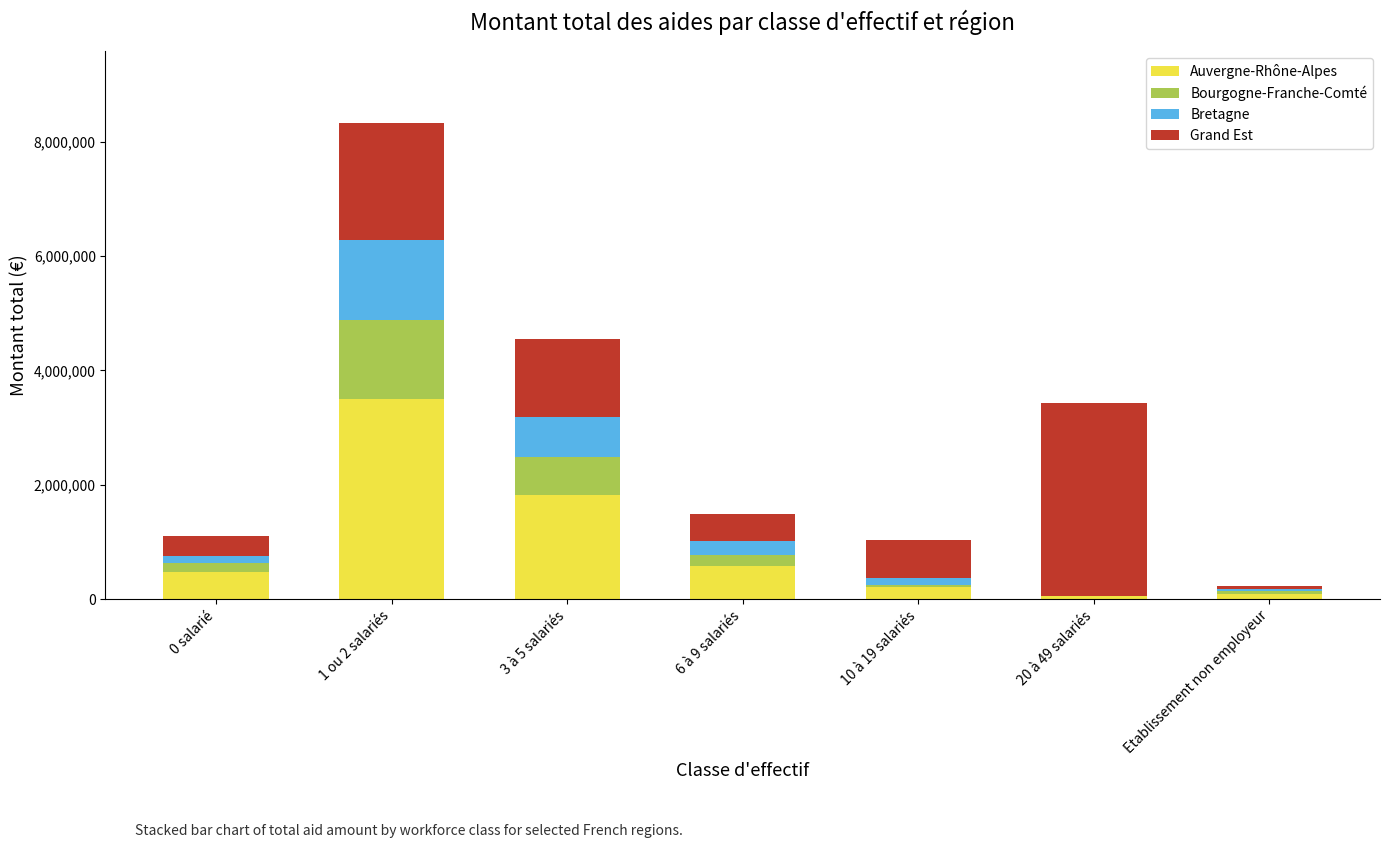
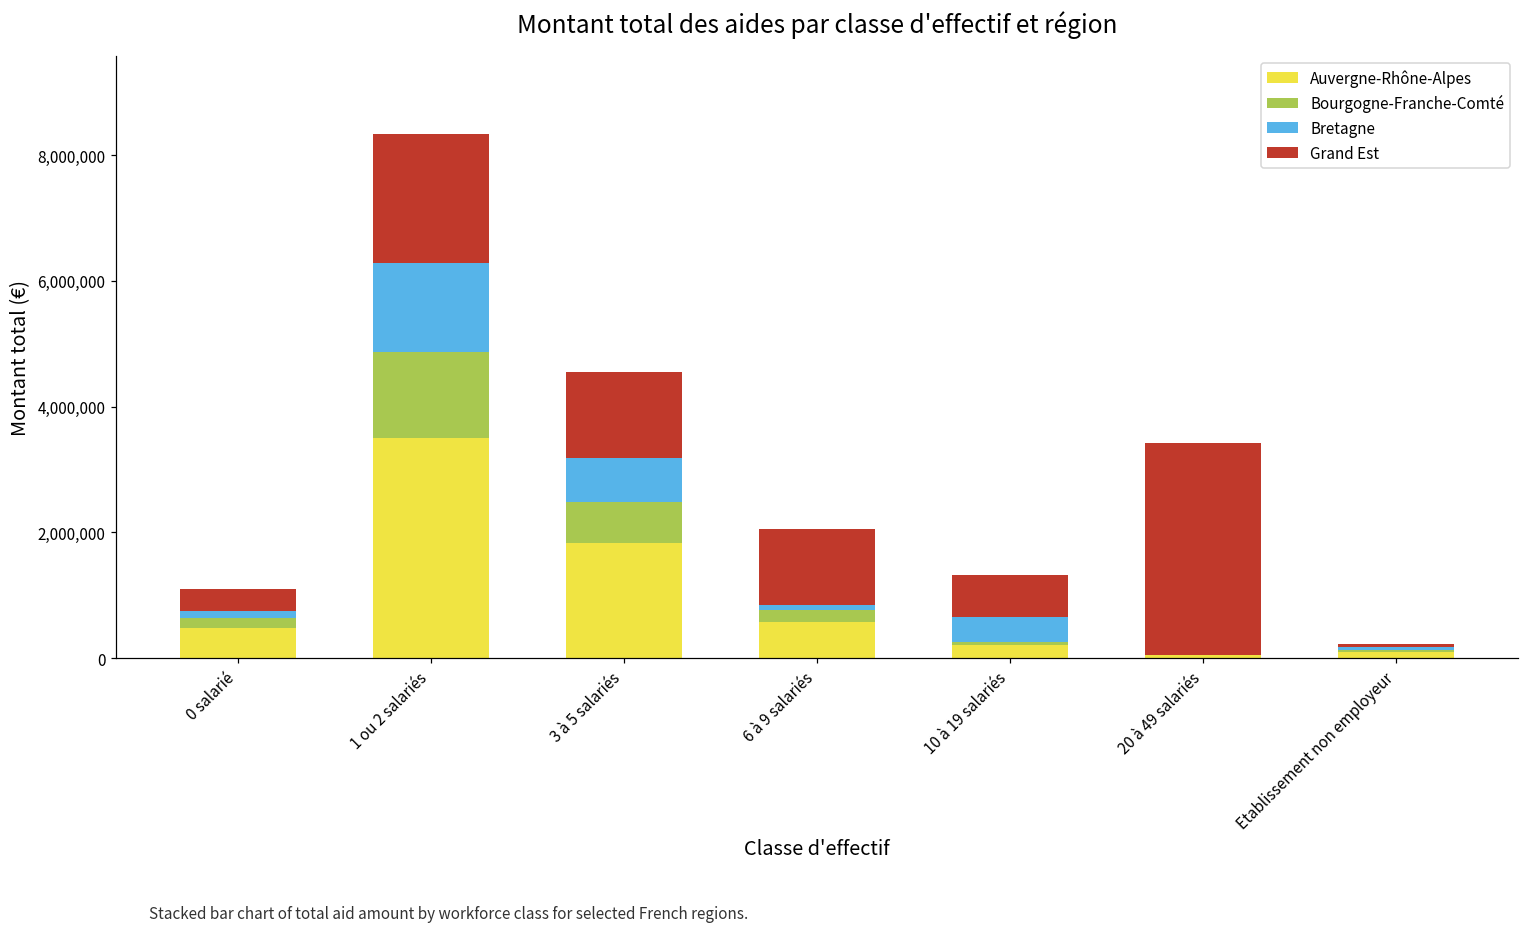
  {
    "Auvergne-Rhône-Alpes": {
      "0 salarié": "500,000",
      "1 ou 2 salariés": "3,500,000",
      "3 à 5 salariés": "1,800,000",
      "6 à 9 salariés": "600,000",
      "10 à 19 salariés": "200,000",
      "20 à 49 salariés": "100,000",
      "Etablissement non employeur": "100,000"
    },
    "Bourgogne-Franche-Comté": {
      "0 salarié": "200,000",
      "1 ou 2 salariés": "1,400,000",
      "3 à 5 salariés": "700,000",
      "6 à 9 salariés": "200,000",
      "20 à 49 salariés": "0"
    },
    "Bretagne": {
      "0 salarié": "100,000",
      "1 ou 2 salariés": "1,400,000",
      "3 à 5 salariés": "700,000",
-     "6 à 9 salariés": "300,000",
-     "10 à 19 salariés": "100,000",
+     "6 à 9 salariés": "100,000",
+     "10 à 19 salariés": "400,000",
      "20 à 49 salariés": "0"
    },
    "Grand Est": {
      "0 salarié": "300,000",
      "1 ou 2 salariés": "2,000,000",
      "3 à 5 salariés": "1,400,000",
-     "6 à 9 salariés": "500,000",
+     "6 à 9 salariés": "1,200,000",
      "10 à 19 salariés": "700,000",
      "20 à 49 salariés": "3,400,000",
      "Etablissement non employeur": "100,000"
    }
  }
